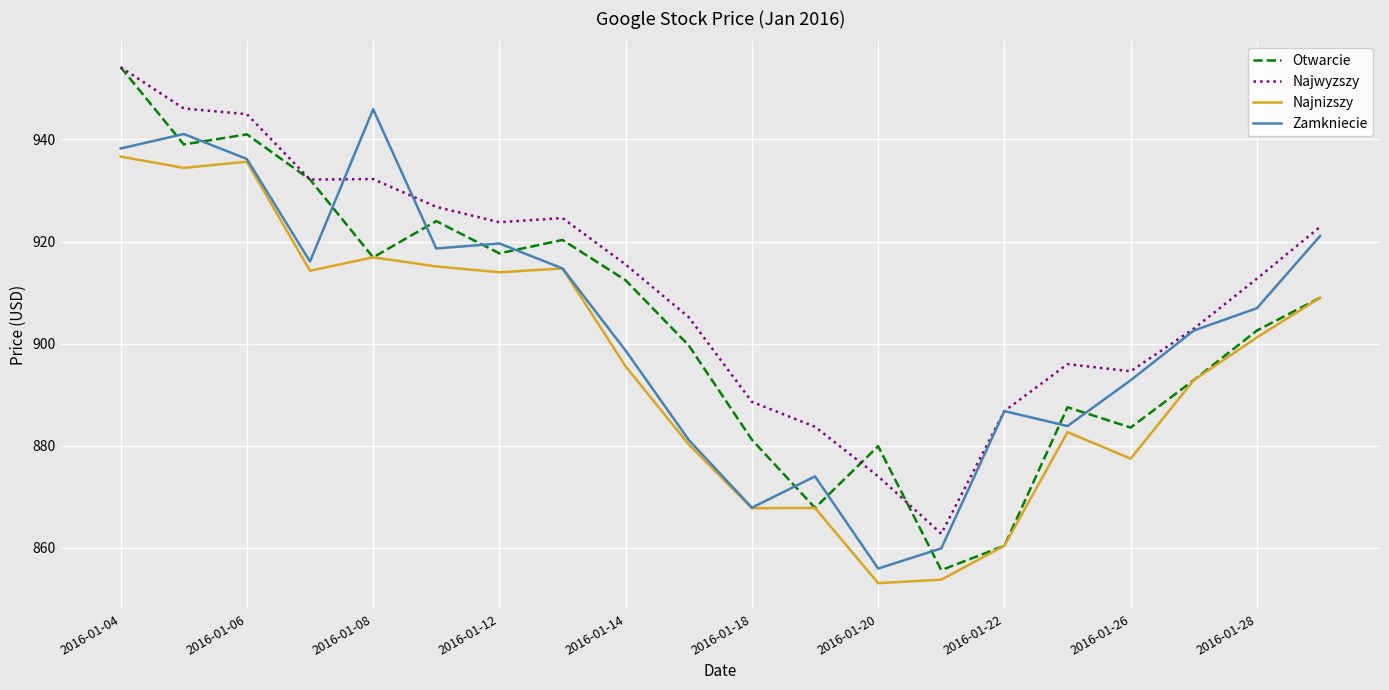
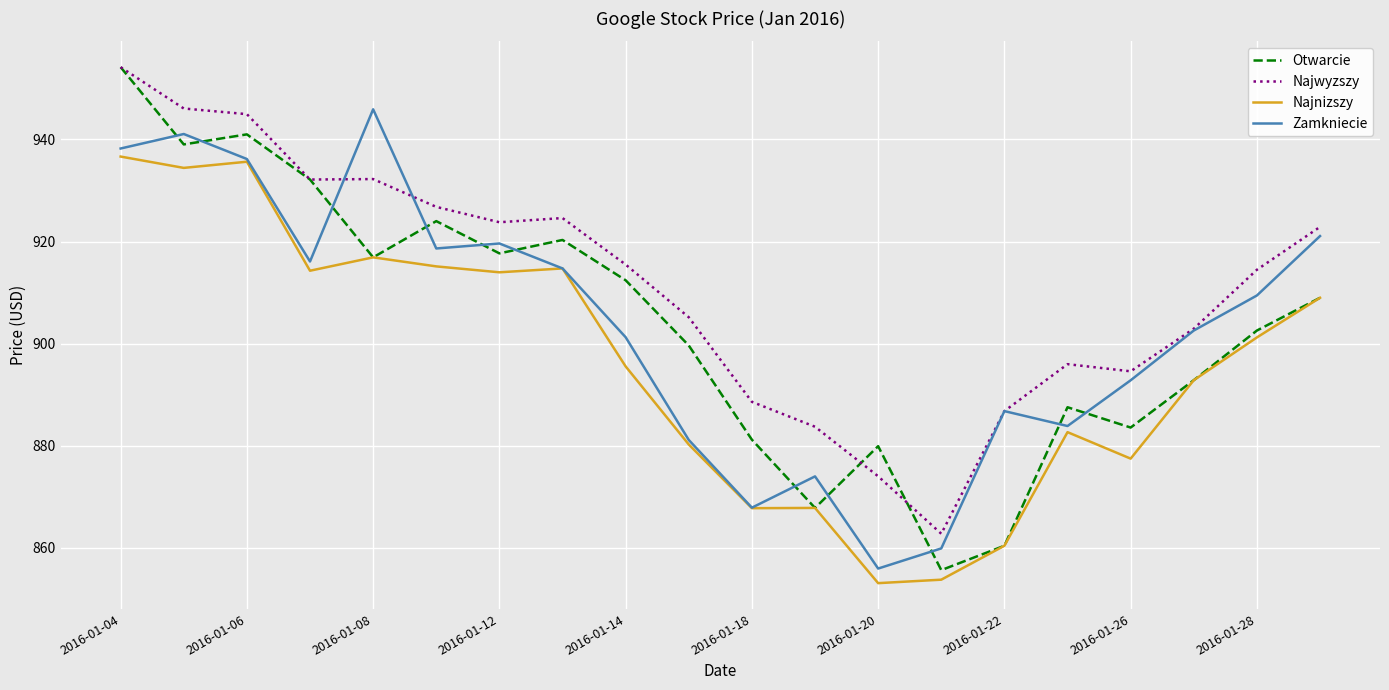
  {
    "Otwarcie": {
      "2016-01-06": 941,
      "2016-01-12": 918,
      "2016-01-14": 912,
      "2016-01-18": 881,
      "2016-01-20": 880,
      "2016-01-26": 884,
      "2016-01-28": 903
    },
    "Najwyzszy": {
      "2016-01-06": 945,
      "2016-01-08": 932,
      "2016-01-12": 924,
      "2016-01-14": 915,
      "2016-01-18": 889,
      "2016-01-20": 874,
      "2016-01-26": 895,
-     "2016-01-28": 913
+     "2016-01-28": 914
    },
    "Najnizszy": {
      "2016-01-04": 937,
      "2016-01-06": 936,
      "2016-01-12": 914,
      "2016-01-14": 896,
      "2016-01-20": 853,
      "2016-01-26": 877,
      "2016-01-28": 901
    },
    "Zamkniecie": {
      "2016-01-04": 938,
      "2016-01-06": 936,
      "2016-01-08": 946,
      "2016-01-12": 920,
-     "2016-01-14": 899,
+     "2016-01-14": 901,
      "2016-01-20": 856,
      "2016-01-26": 893,
-     "2016-01-28": 907
+     "2016-01-28": 909
    }
  }
